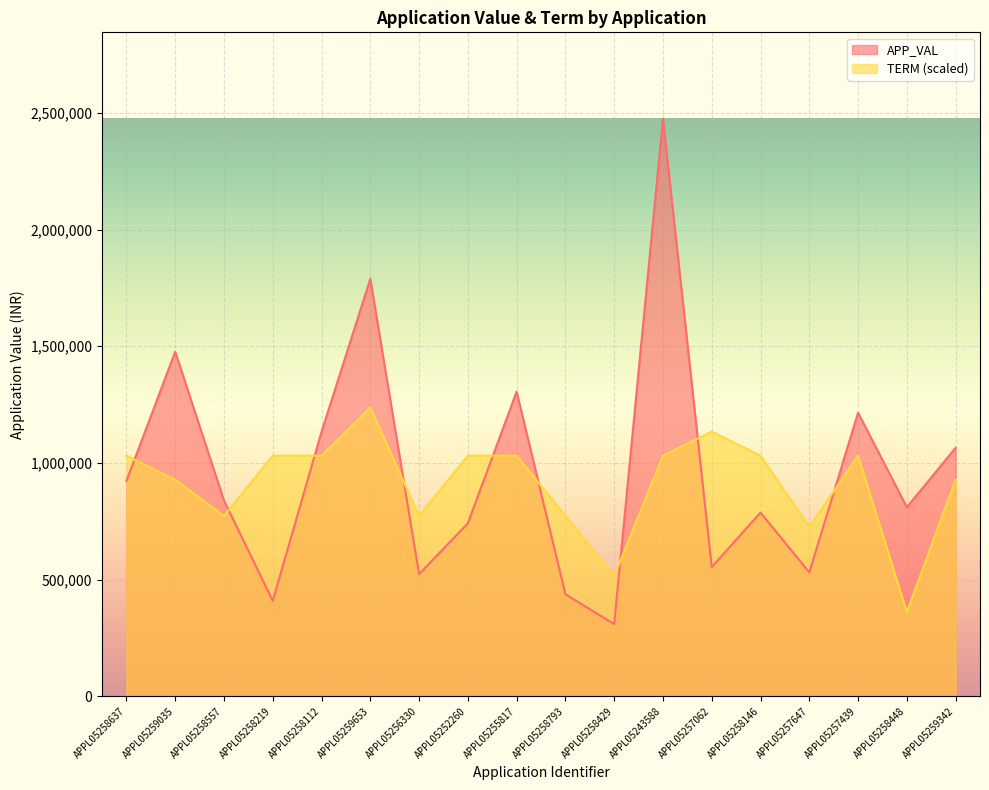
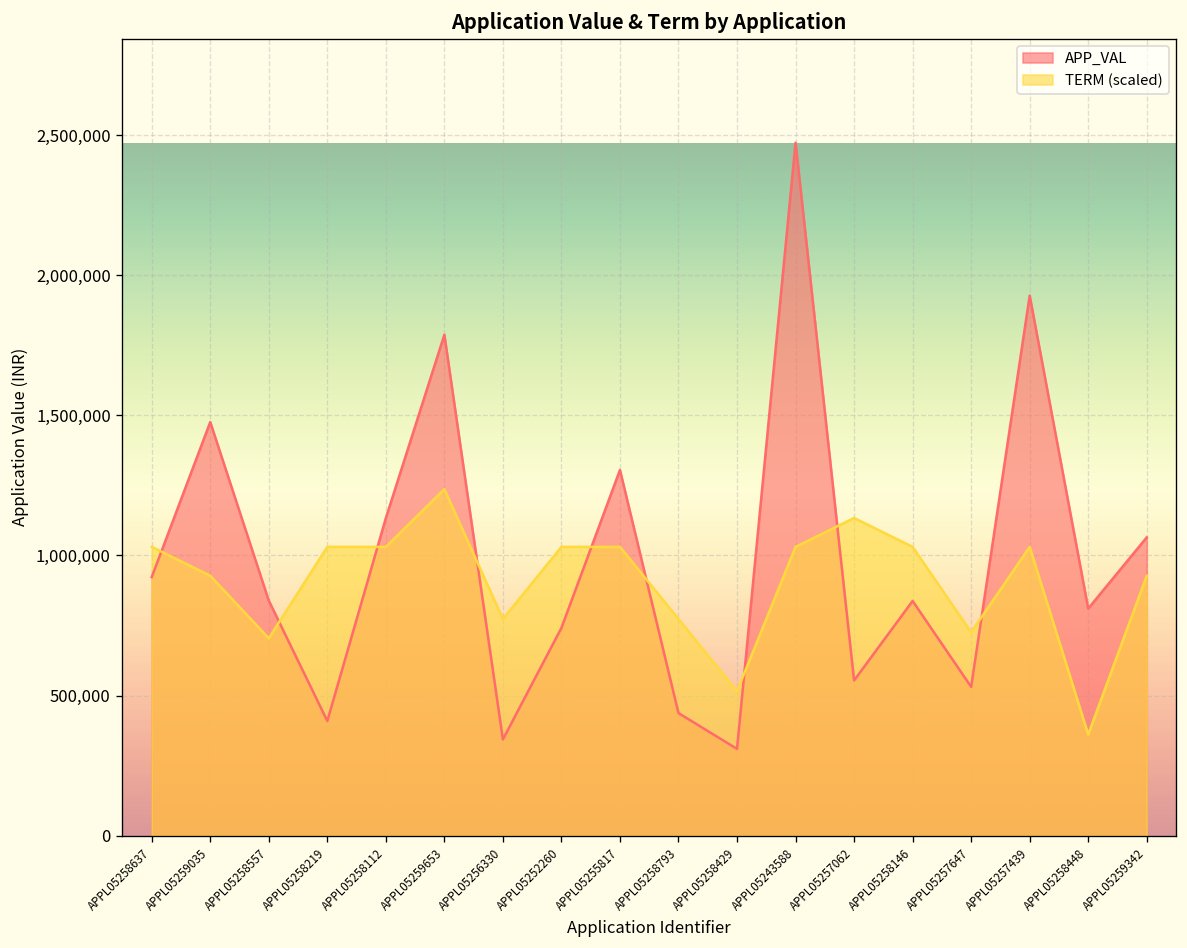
  {
    "APP_VAL": {
      "APPL05258637": "920,000",
      "APPL05259035": "1,480,000",
      "APPL05258557": "840,000",
      "APPL05258219": "410,000",
      "APPL05258112": "1,130,000",
      "APPL05259653": "1,790,000",
-     "APPL05256330": "520,000",
+     "APPL05256330": "340,000",
      "APPL05252260": "740,000",
      "APPL05255817": "1,310,000",
      "APPL05258793": "440,000",
      "APPL05258429": "310,000",
      "APPL05243588": "2,470,000",
      "APPL05257062": "550,000",
-     "APPL05258146": "790,000",
+     "APPL05258146": "840,000",
      "APPL05257647": "530,000",
-     "APPL05257439": "1,210,000",
+     "APPL05257439": "1,930,000",
      "APPL05258448": "810,000",
      "APPL05259342": "1,060,000"
    },
    "TERM (scaled)": {
      "APPL05258637": "1,030,000",
      "APPL05259035": "930,000",
-     "APPL05258557": "770,000",
+     "APPL05258557": "700,000",
      "APPL05258219": "1,030,000",
      "APPL05258112": "1,030,000",
      "APPL05259653": "1,240,000",
      "APPL05256330": "770,000",
      "APPL05252260": "1,030,000",
      "APPL05255817": "1,030,000",
      "APPL05258793": "770,000",
      "APPL05258429": "520,000",
      "APPL05243588": "1,030,000",
      "APPL05257062": "1,130,000",
      "APPL05258146": "1,030,000",
      "APPL05257647": "730,000",
      "APPL05257439": "1,030,000",
      "APPL05258448": "360,000",
      "APPL05259342": "930,000"
    }
  }
